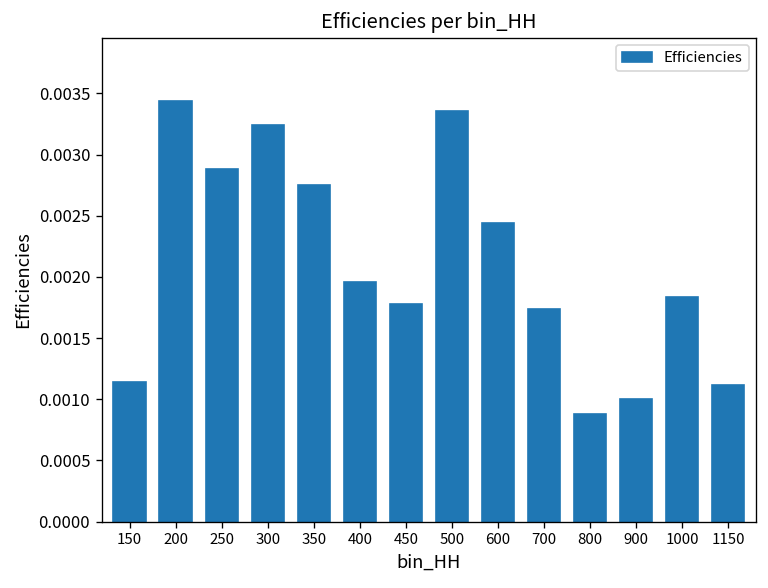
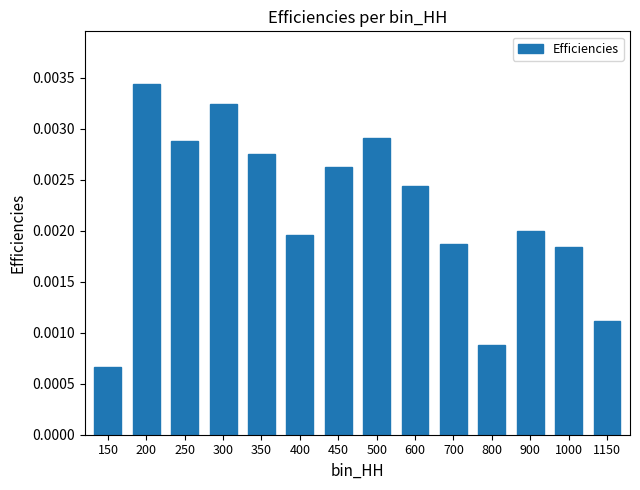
  {
-   "150": 0.00114,
+   "150": 0.00066,
    "200": 0.00344,
    "250": 0.00288,
    "300": 0.00324,
    "350": 0.00275,
    "400": 0.00196,
-   "450": 0.00178,
-   "500": 0.00336,
+   "450": 0.00263,
+   "500": 0.00291,
    "600": 0.00244,
-   "700": 0.00174,
+   "700": 0.00187,
    "800": 0.00088,
-   "900": 0.001,
+   "900": 0.002,
    "1000": 0.00184,
    "1150": 0.00112
  }
